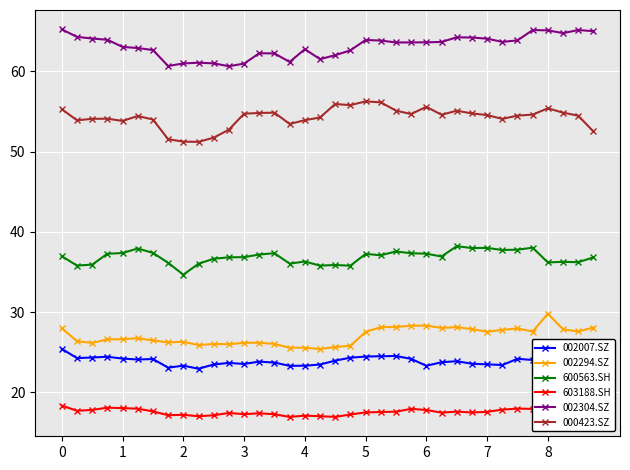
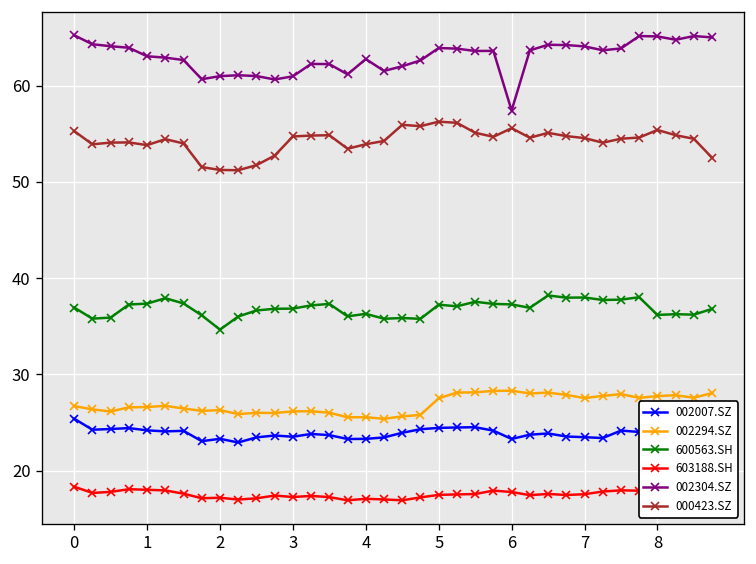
  {
    "002007.SZ": {
      "0": 25,
      "1": 24,
      "2": 23,
      "3": 24,
      "4": 23,
      "5": 24,
      "6": 23,
      "7": 23
    },
    "002294.SZ": {
-     "0": 28,
+     "0": 27,
      "1": 27,
      "2": 26,
      "3": 26,
      "4": 26,
      "5": 28,
      "6": 28,
      "7": 28,
-     "8": 30
+     "8": 28
    },
    "600563.SH": {
      "0": 37,
      "1": 37,
      "2": 35,
      "3": 37,
      "4": 36,
      "5": 37,
      "6": 37,
      "7": 38,
      "8": 36
    },
    "603188.SH": {
      "0": 18,
      "1": 18,
      "2": 17,
      "3": 17,
      "4": 17,
      "5": 17,
      "6": 18,
      "7": 18
    },
    "002304.SZ": {
      "0": 65,
      "1": 63,
      "2": 61,
      "3": 61,
      "4": 63,
      "5": 64,
-     "6": 64,
+     "6": 57,
      "7": 64,
      "8": 65
    },
    "000423.SZ": {
      "0": 55,
      "1": 54,
      "2": 51,
      "3": 55,
      "4": 54,
      "5": 56,
      "6": 56,
      "7": 55,
      "8": 55
    }
  }
